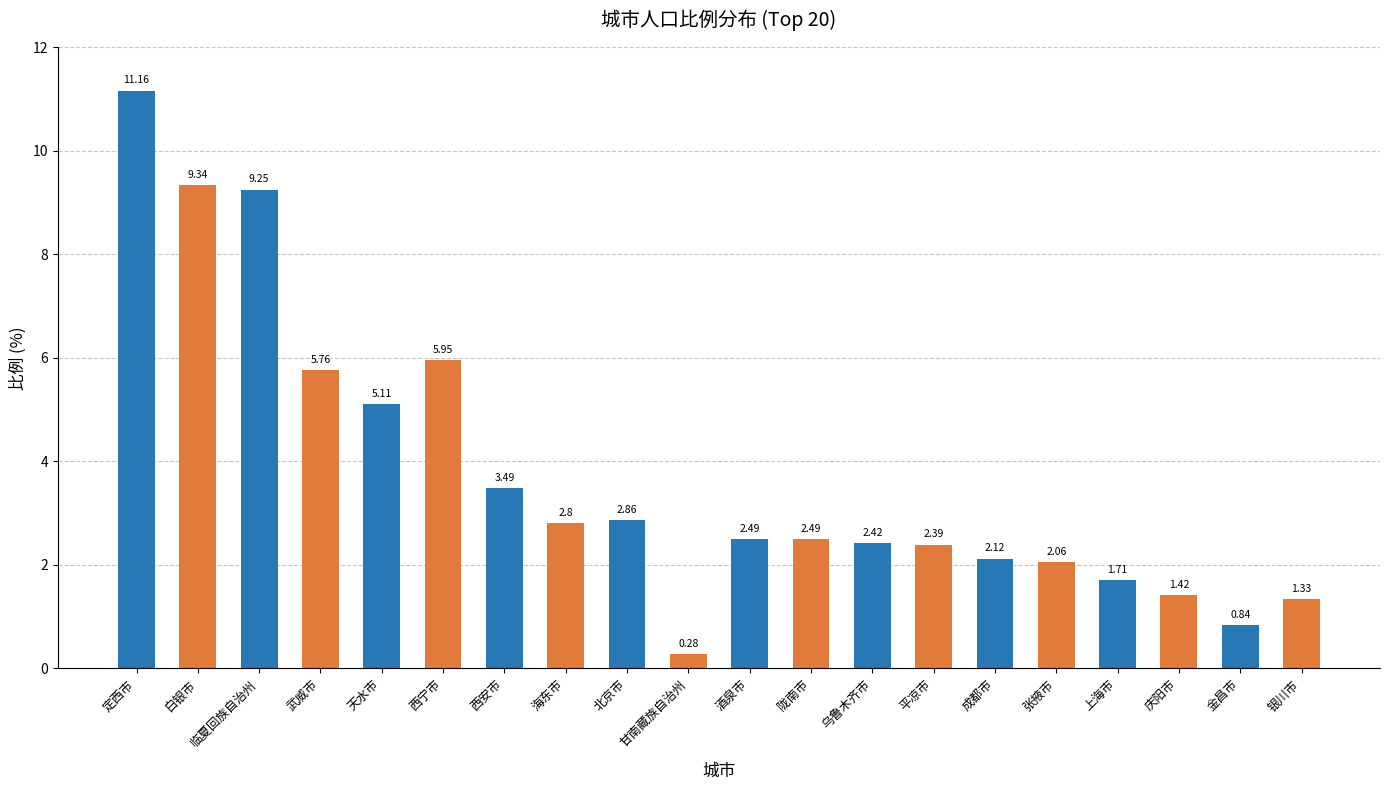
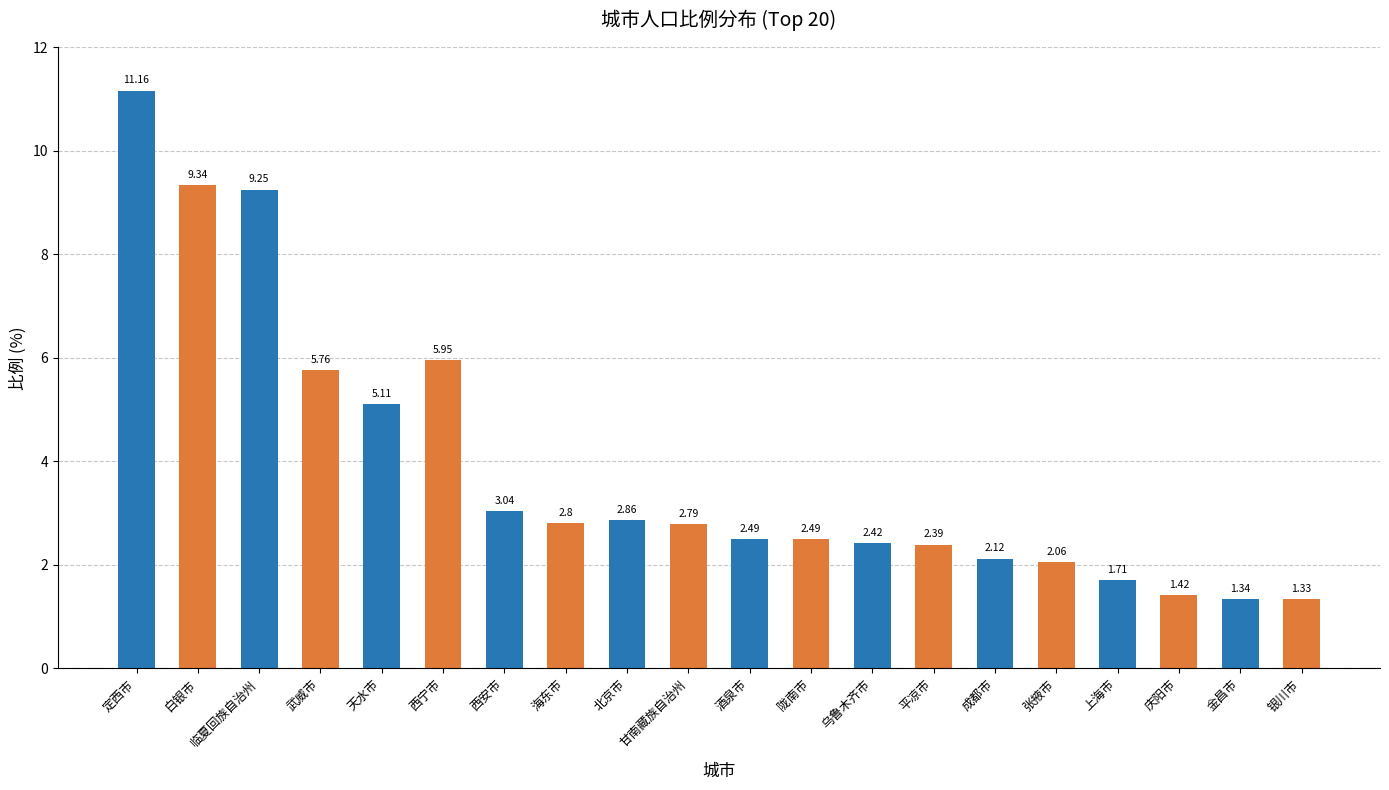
  {
    "定西市": 11.16,
    "白银市": 9.34,
    "临夏回族自治州": 9.25,
    "武威市": 5.76,
    "天水市": 5.11,
    "西宁市": 5.95,
-   "西安市": 3.49,
+   "西安市": 3.04,
    "海东市": 2.8,
    "北京市": 2.86,
-   "甘南藏族自治州": 0.28,
+   "甘南藏族自治州": 2.79,
    "酒泉市": 2.49,
    "陇南市": 2.49,
    "乌鲁木齐市": 2.42,
    "平凉市": 2.39,
    "成都市": 2.12,
    "张掖市": 2.06,
    "上海市": 1.71,
    "庆阳市": 1.42,
-   "金昌市": 0.84,
+   "金昌市": 1.34,
    "银川市": 1.33
  }
